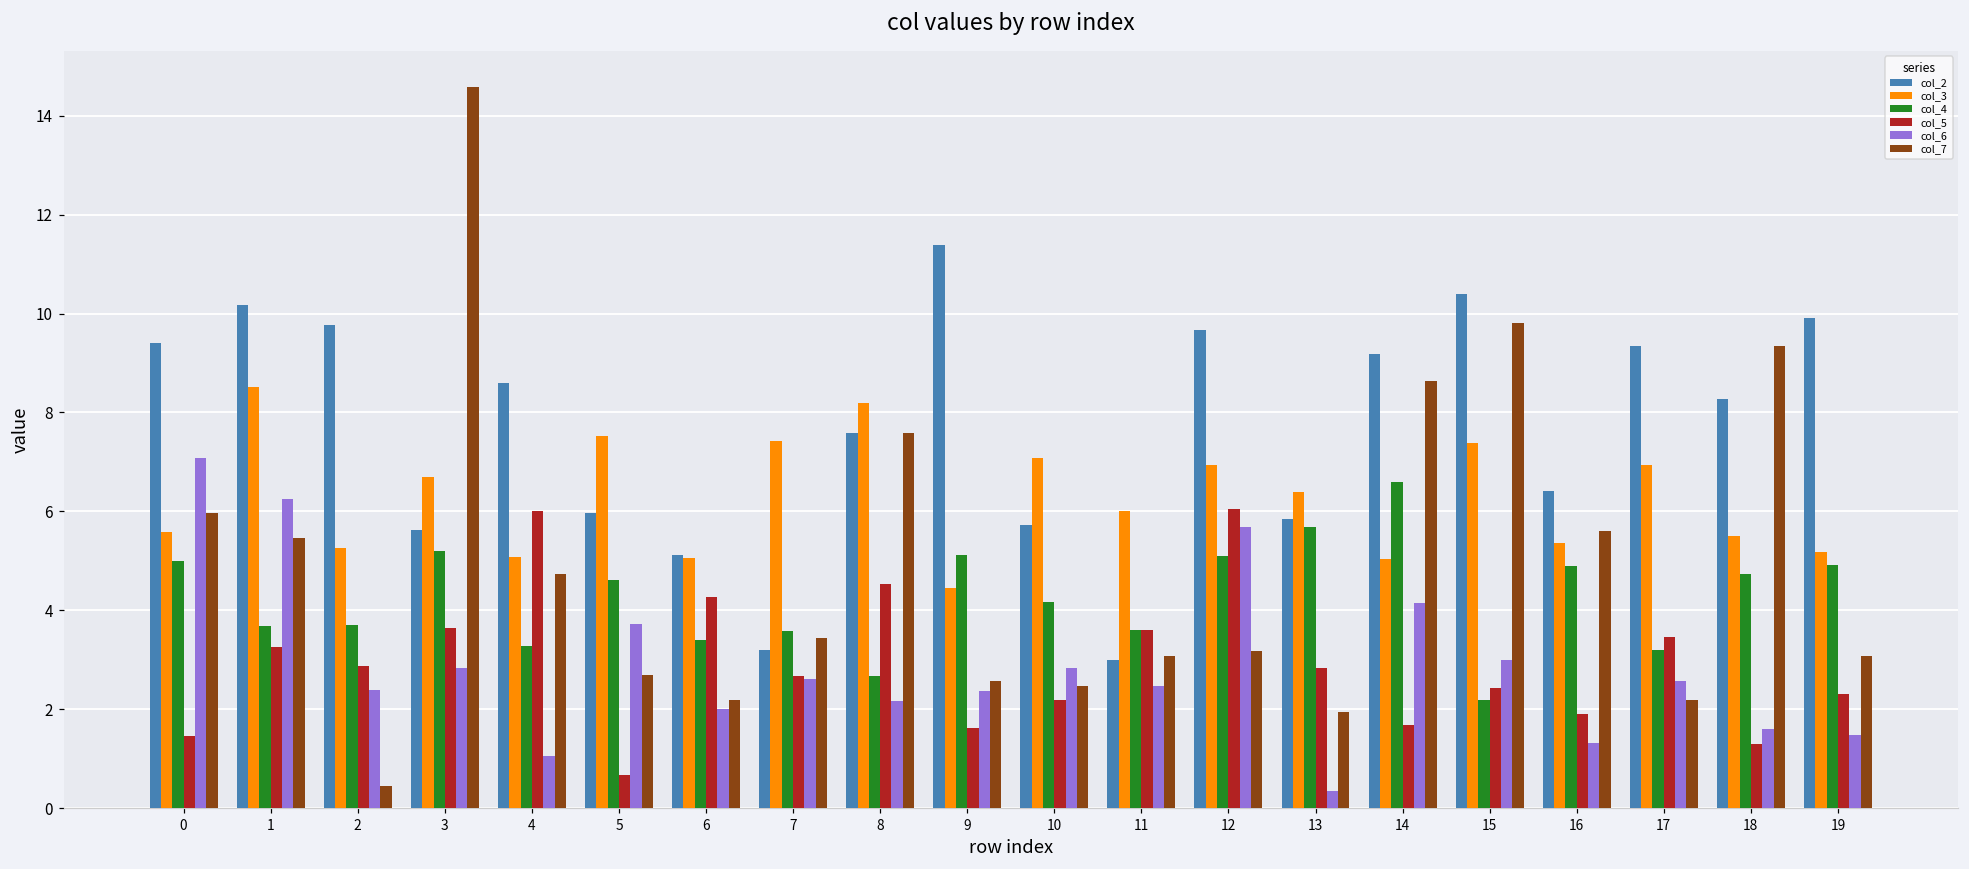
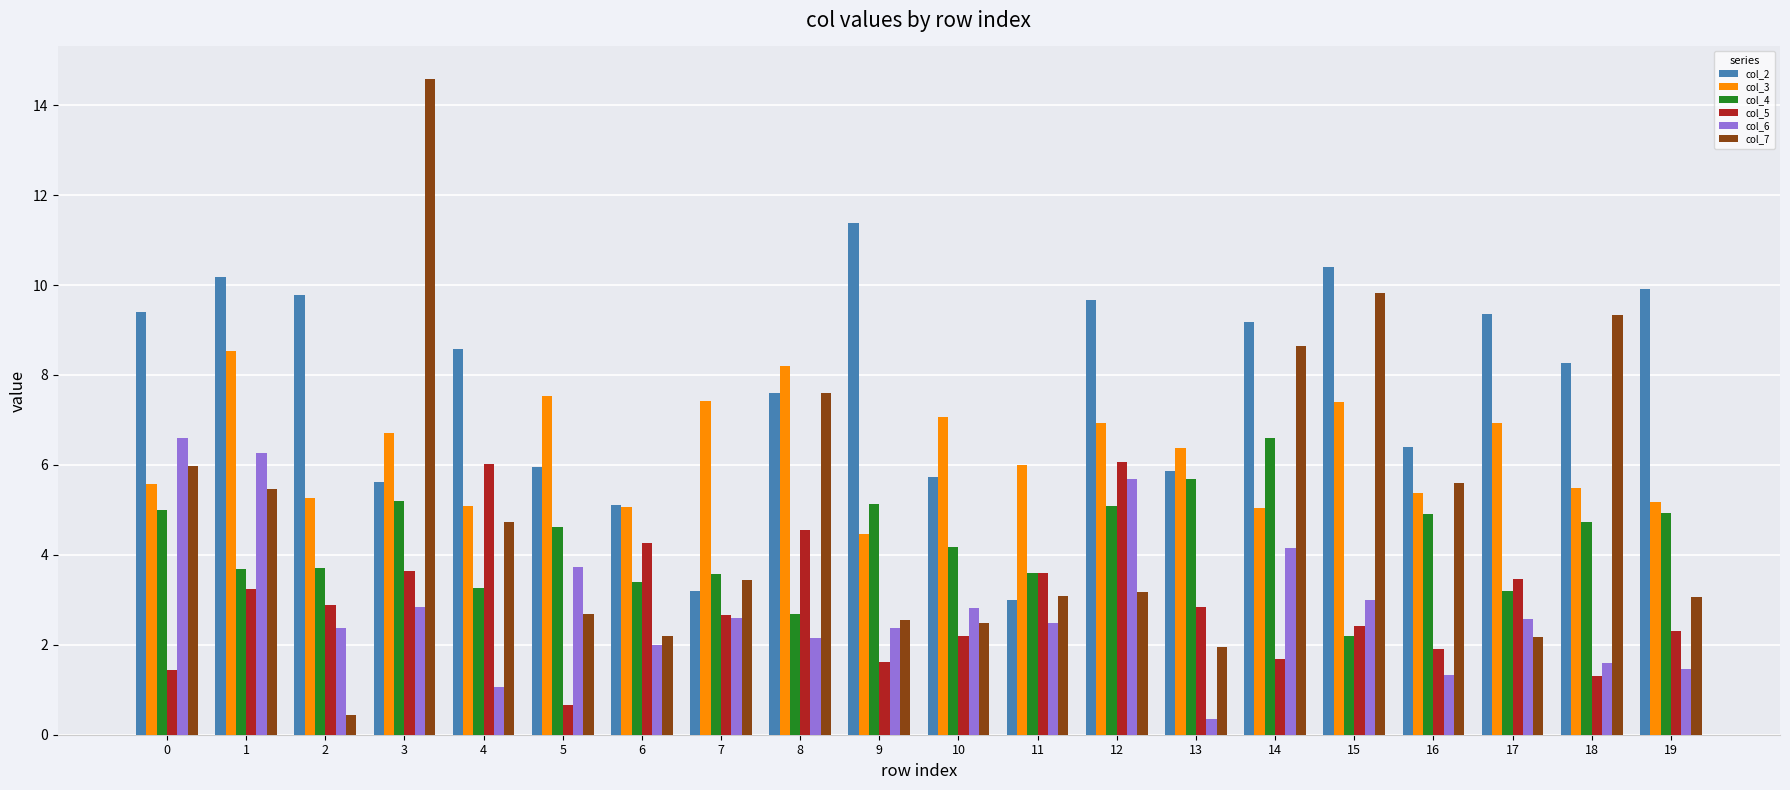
  {
    "col_2": {
      "0": 9.4,
      "1": 10.2,
      "2": 9.8,
      "3": 5.6,
      "4": 8.6,
      "5": 6.0,
      "6": 5.1,
      "7": 3.2,
      "8": 7.6,
      "9": 11.4,
      "10": 5.7,
      "11": 3.0,
      "12": 9.7,
      "13": 5.9,
      "14": 9.2,
      "15": 10.4,
      "16": 6.4,
      "17": 9.3,
      "18": 8.3,
      "19": 9.9
    },
    "col_3": {
      "0": 5.6,
      "1": 8.5,
      "2": 5.3,
      "3": 6.7,
      "4": 5.1,
      "5": 7.5,
      "6": 5.1,
      "7": 7.4,
      "8": 8.2,
      "9": 4.5,
      "10": 7.1,
      "11": 6.0,
      "12": 6.9,
      "13": 6.4,
      "14": 5.0,
      "15": 7.4,
      "16": 5.4,
      "17": 6.9,
      "18": 5.5,
      "19": 5.2
    },
    "col_4": {
      "0": 5.0,
      "1": 3.7,
      "2": 3.7,
      "3": 5.2,
      "4": 3.3,
      "5": 4.6,
      "6": 3.4,
      "7": 3.6,
      "8": 2.7,
      "9": 5.1,
      "10": 4.2,
      "11": 3.6,
      "12": 5.1,
      "13": 5.7,
      "14": 6.6,
      "15": 2.2,
      "16": 4.9,
      "17": 3.2,
      "18": 4.7,
      "19": 4.9
    },
    "col_6": {
-     "0": 7.1,
+     "0": 6.6,
      "1": 6.3,
      "2": 2.4,
      "3": 2.8,
      "4": 1.1,
      "5": 3.7,
      "6": 2.0,
      "7": 2.6,
      "8": 2.2,
      "9": 2.4,
      "10": 2.8,
      "11": 2.5,
      "12": 5.7,
      "13": 0.4,
      "14": 4.1,
      "15": 3.0,
      "16": 1.3,
      "17": 2.6,
      "18": 1.6,
      "19": 1.5
    }
  }
